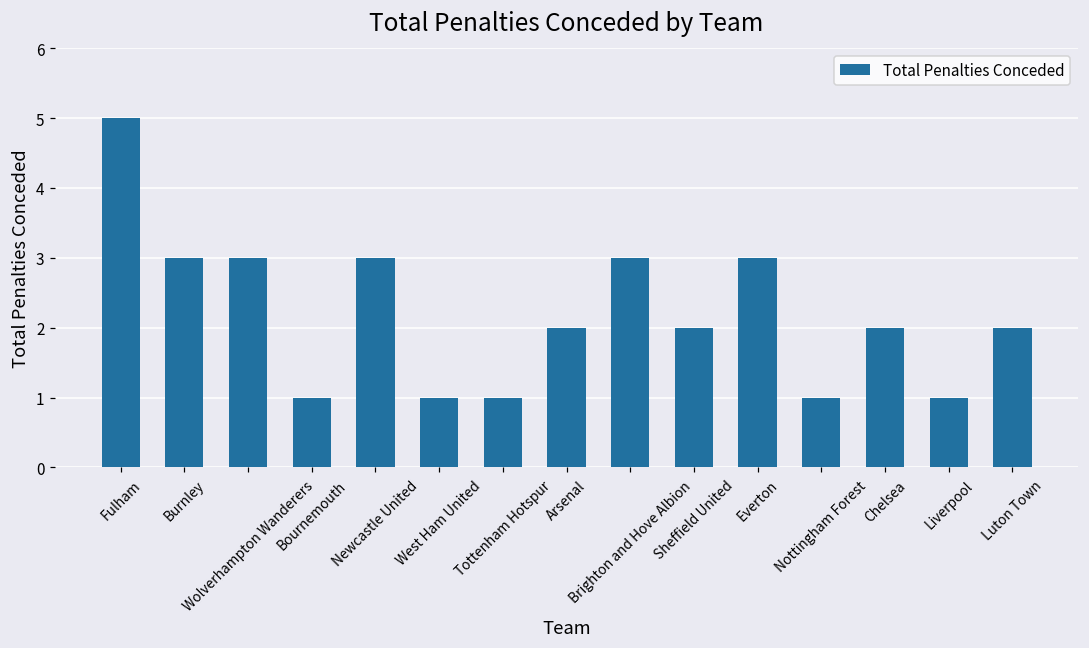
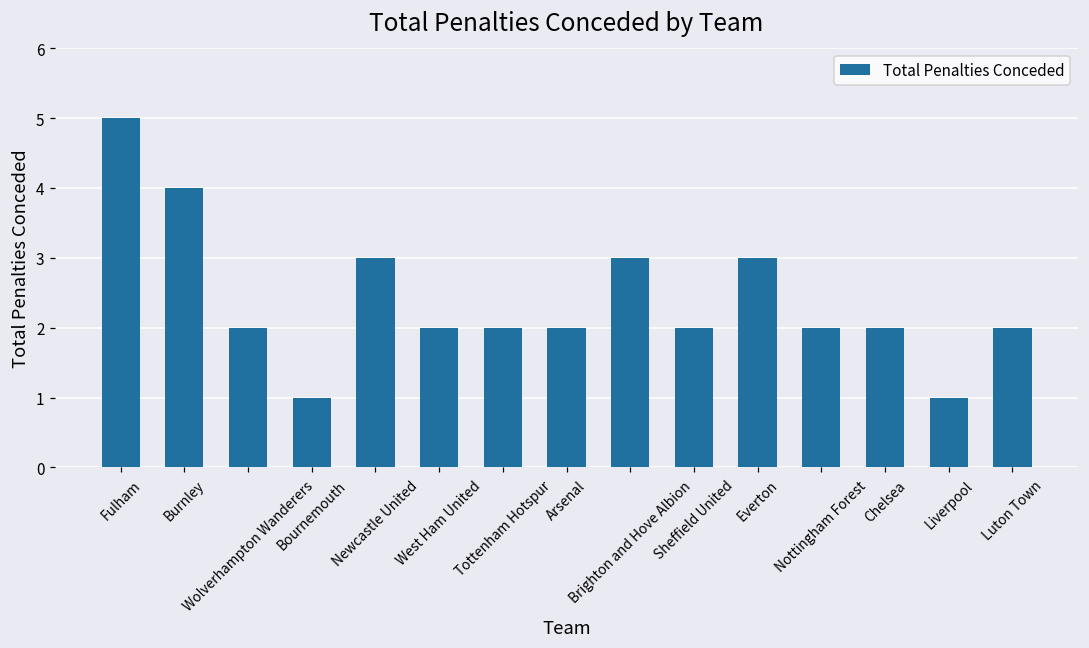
  {
    "Fulham": 5,
-   "Burnley": 3,
-   "Wolverhampton Wanderers": 3,
+   "Burnley": 4,
+   "Wolverhampton Wanderers": 2,
    "Bournemouth": 1,
    "Newcastle United": 3,
-   "West Ham United": 1,
-   "Tottenham Hotspur": 1,
+   "West Ham United": 2,
+   "Tottenham Hotspur": 2,
    "Arsenal": 2,
    "Brighton and Hove Albion": 3,
    "Sheffield United": 2,
    "Everton": 3,
-   "Nottingham Forest": 1,
+   "Nottingham Forest": 2,
    "Chelsea": 2,
    "Liverpool": 1,
    "Luton Town": 2
  }
